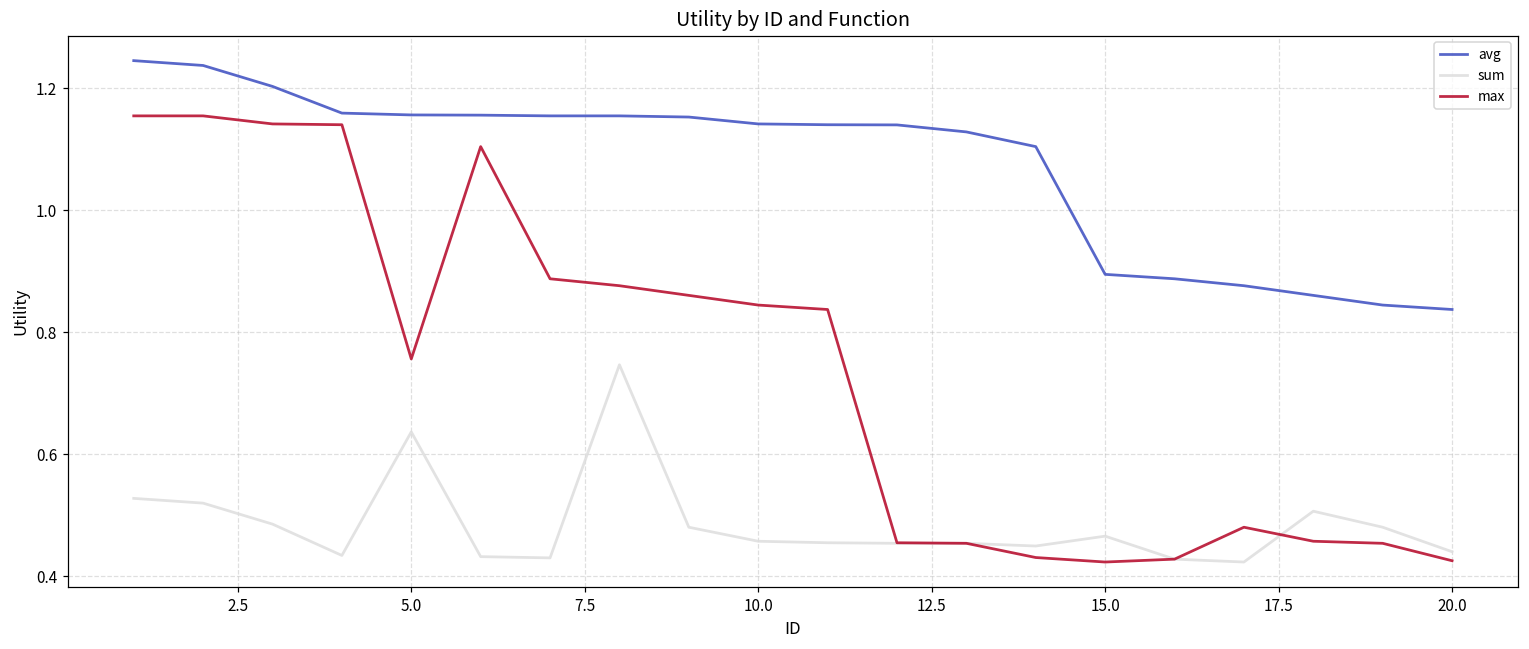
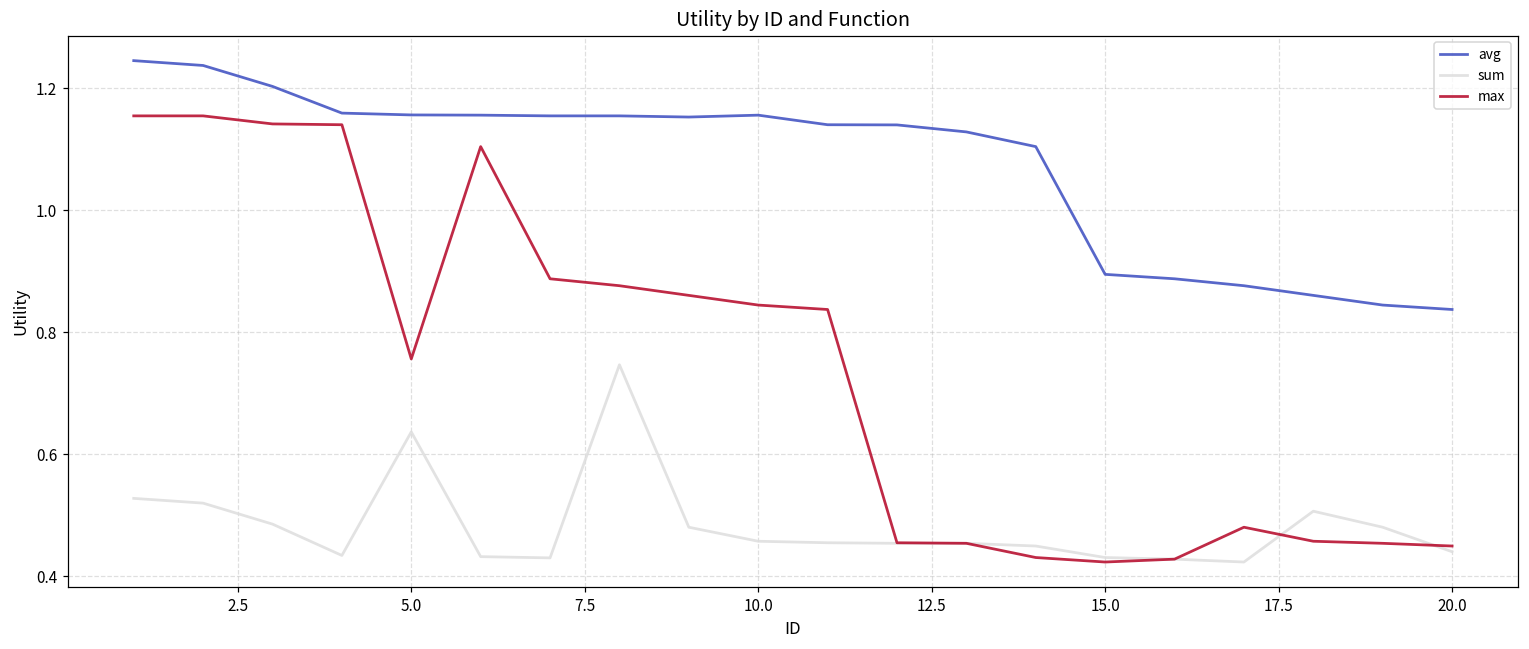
  {
    "avg": {
      "5.0": 1.16,
-     "10.0": 1.14,
+     "10.0": 1.16,
      "15.0": 0.89,
      "20.0": 0.84
    },
    "sum": {
      "5.0": 0.64,
      "10.0": 0.46,
-     "15.0": 0.47,
+     "15.0": 0.43,
      "20.0": 0.44
    },
    "max": {
      "5.0": 0.76,
      "10.0": 0.84,
      "15.0": 0.42,
-     "20.0": 0.43
+     "20.0": 0.45
    }
  }
